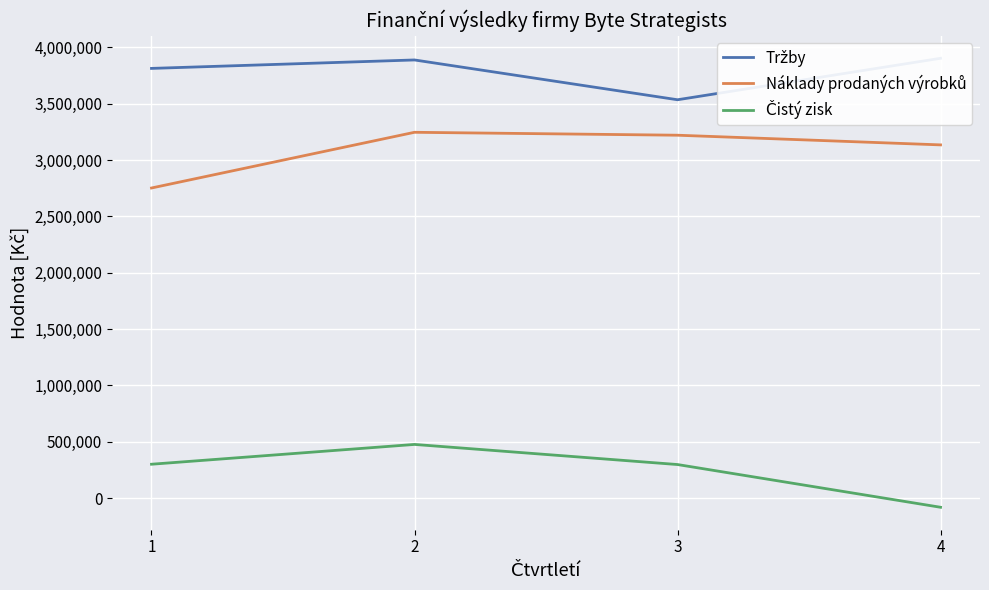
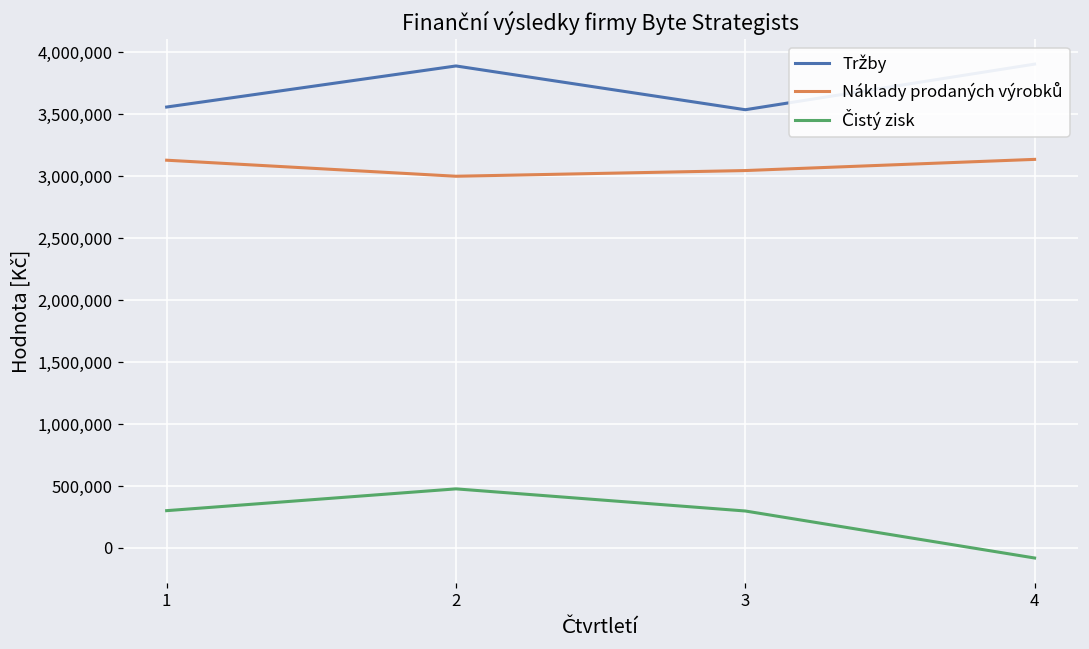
  {
    "Tržby": {
-     "1": "3,810,000",
+     "1": "3,560,000",
      "2": "3,890,000",
      "3": "3,540,000"
    },
    "Náklady prodaných výrobků": {
-     "1": "2,750,000",
-     "2": "3,250,000",
-     "3": "3,220,000",
+     "1": "3,130,000",
+     "2": "3,000,000",
+     "3": "3,040,000",
      "4": "3,130,000"
    },
    "Čistý zisk": {
      "1": "300,000",
      "2": "480,000",
      "3": "300,000",
      "4": "-80,000"
    }
  }
